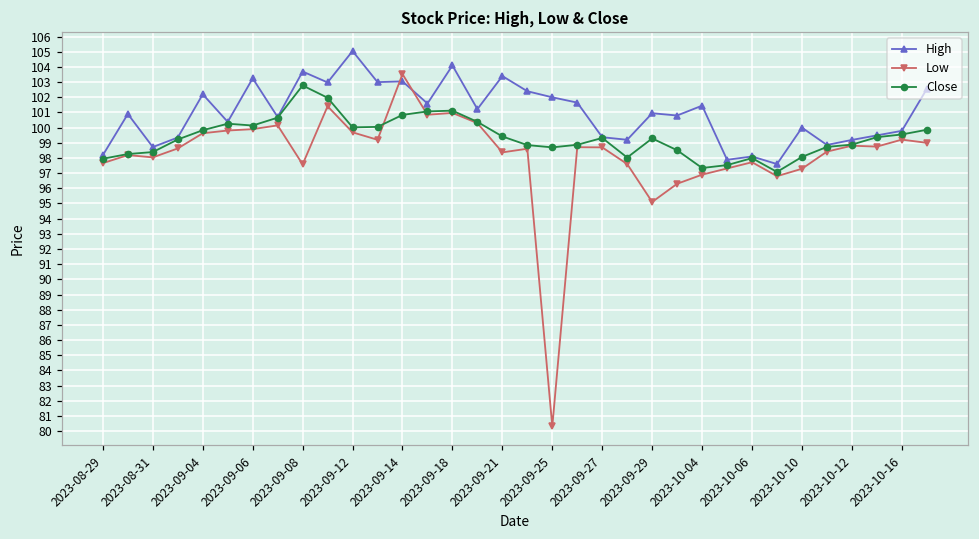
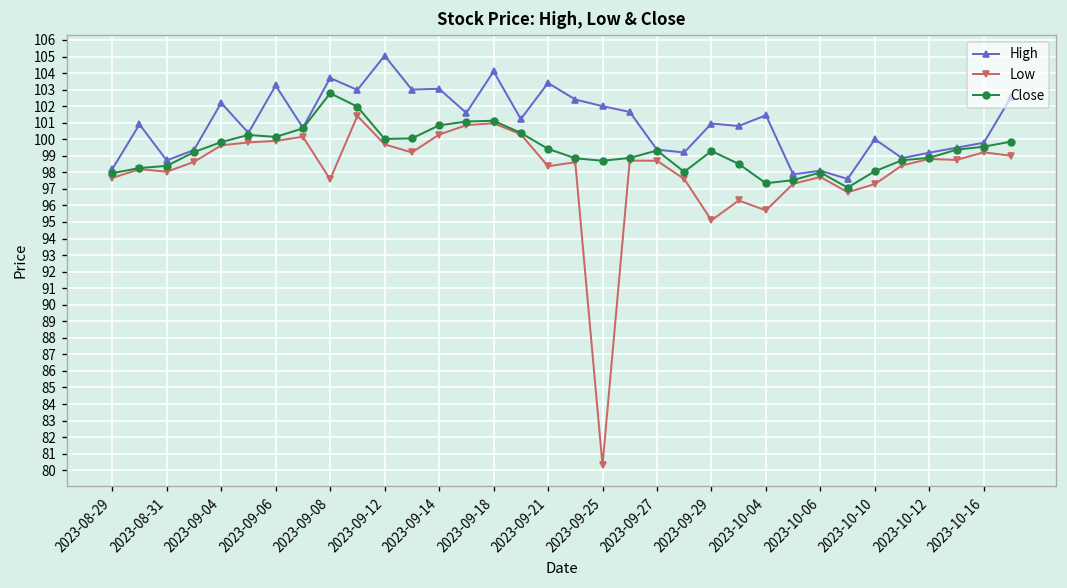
  {
    "High": {
      "2023-08-29": 98.2,
      "2023-08-31": 98.7,
      "2023-09-04": 102.2,
      "2023-09-06": 103.3,
      "2023-09-08": 103.7,
      "2023-09-12": 105.1,
      "2023-09-14": 103.1,
      "2023-09-18": 104.1,
      "2023-09-21": 103.4,
      "2023-09-25": 102.0,
      "2023-09-29": 101.0,
      "2023-10-04": 101.5,
      "2023-10-10": 100.0,
      "2023-10-12": 99.2,
      "2023-10-16": 99.8
    },
    "Low": {
      "2023-08-29": 97.7,
      "2023-08-31": 98.0,
      "2023-09-04": 99.6,
      "2023-09-06": 99.9,
      "2023-09-08": 97.6,
      "2023-09-12": 99.7,
-     "2023-09-14": 103.5,
+     "2023-09-14": 100.3,
      "2023-09-21": 98.4,
      "2023-09-25": 80.3,
      "2023-09-27": 98.7,
      "2023-09-29": 95.1,
-     "2023-10-04": 96.9,
+     "2023-10-04": 95.7,
      "2023-10-06": 97.7,
      "2023-10-10": 97.3,
      "2023-10-16": 99.2
    },
    "Close": {
      "2023-08-29": 98.0,
      "2023-08-31": 98.4,
      "2023-09-04": 99.8,
      "2023-09-06": 100.1,
      "2023-09-08": 102.8,
      "2023-09-12": 100.0,
      "2023-09-14": 100.8,
      "2023-09-21": 99.4,
      "2023-09-25": 98.7,
      "2023-09-29": 99.3,
      "2023-10-04": 97.3,
      "2023-10-10": 98.1,
      "2023-10-16": 99.6
    }
  }
